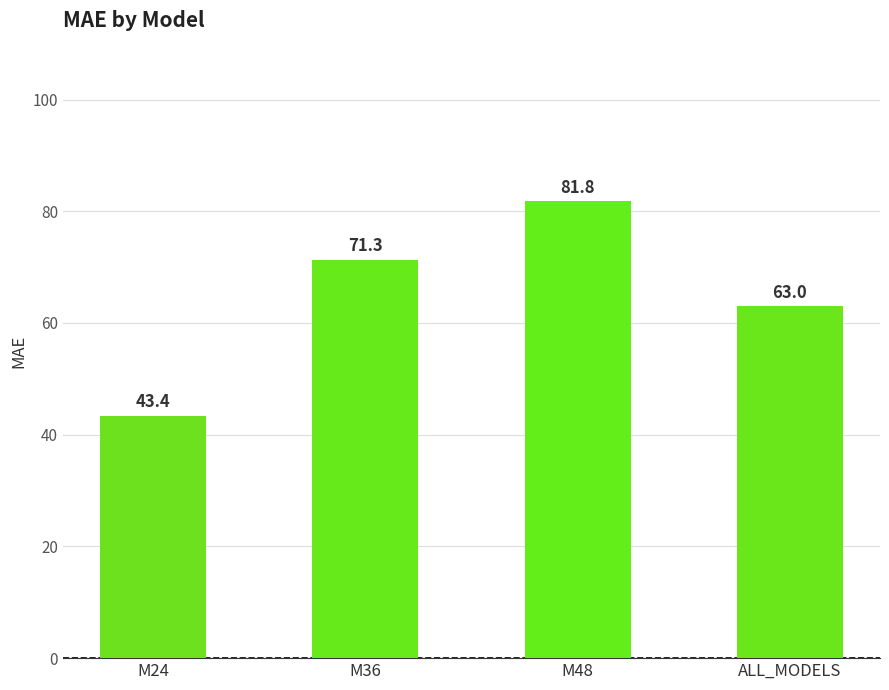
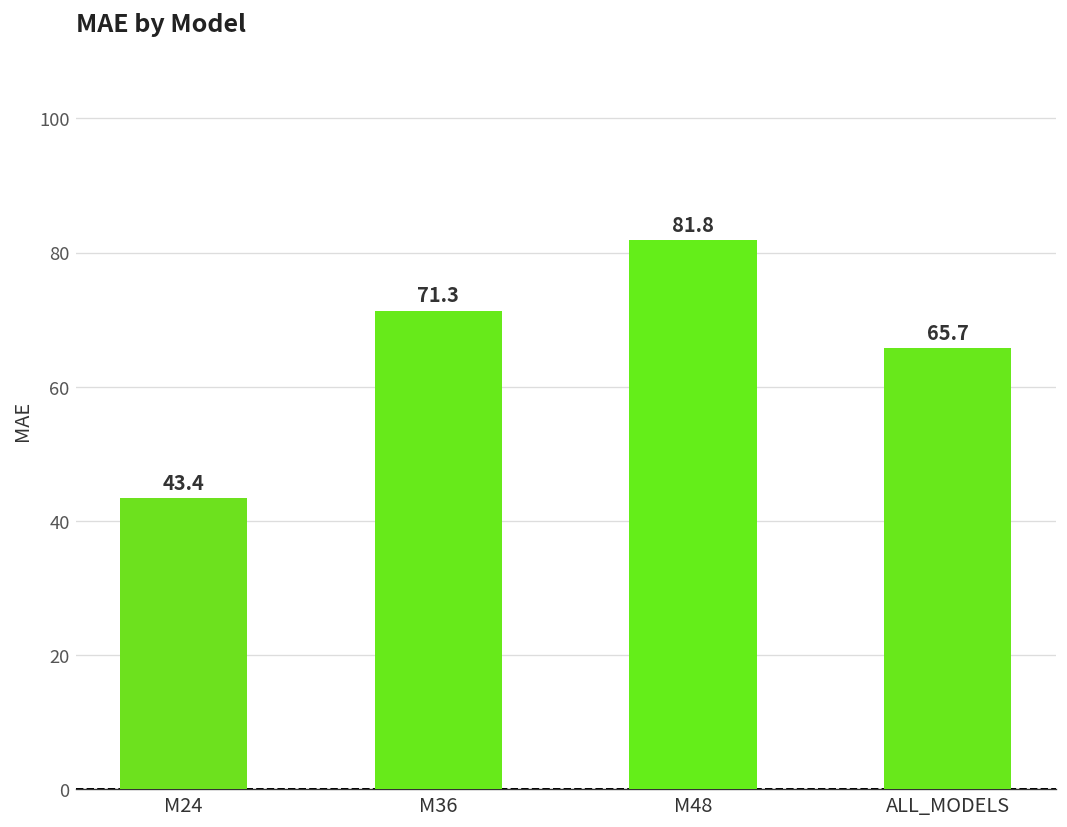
  {
    "M24": 43.4,
    "M36": 71.3,
    "M48": 81.8,
-   "ALL_MODELS": 63.0
+   "ALL_MODELS": 65.7
  }
